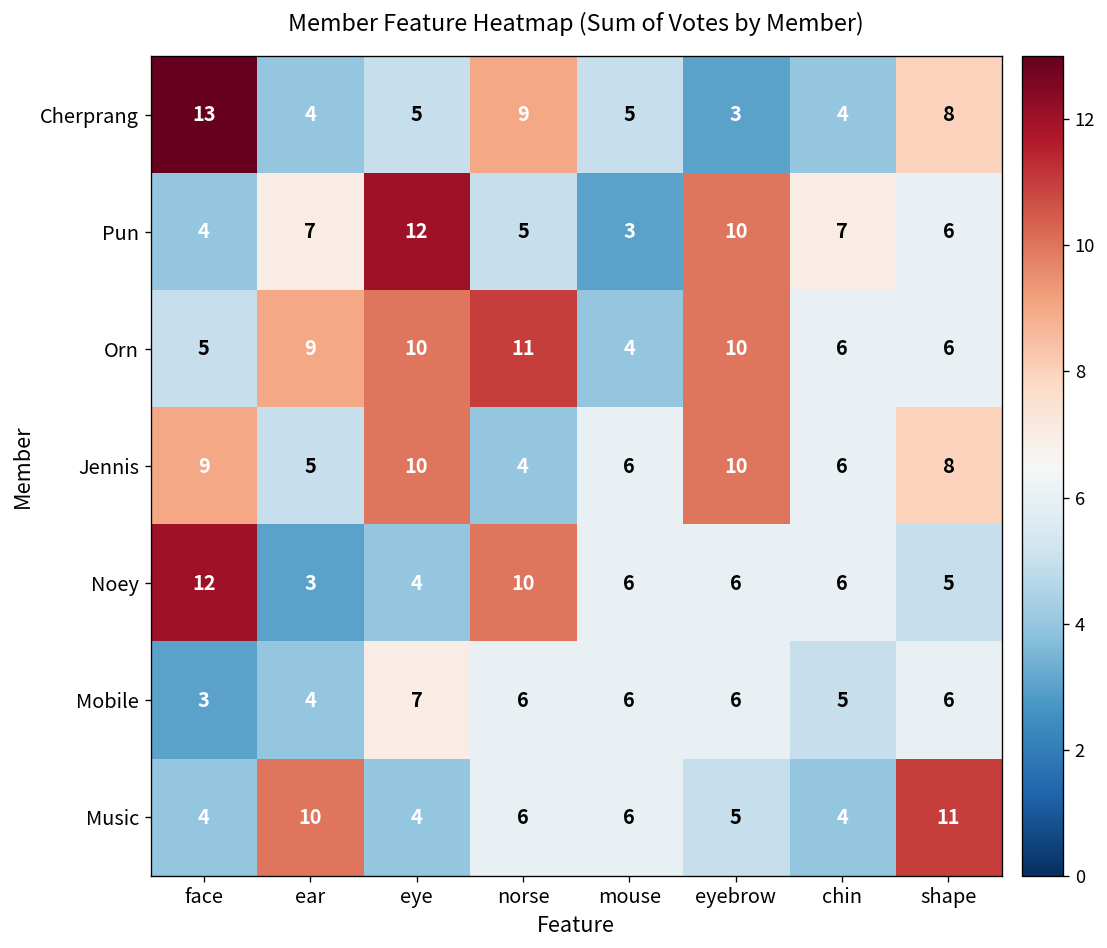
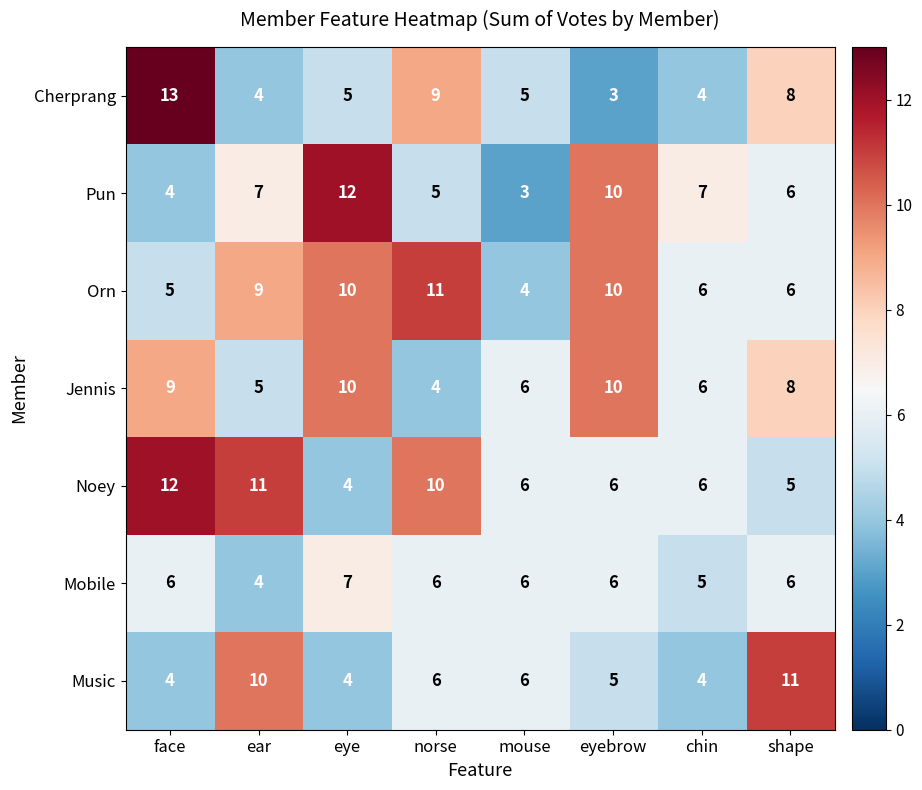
  {
    "Cherprang": {
      "face": 13,
      "ear": 4,
      "eye": 5,
      "norse": 9,
      "mouse": 5,
      "eyebrow": 3,
      "chin": 4,
      "shape": 8
    },
    "Pun": {
      "face": 4,
      "ear": 7,
      "eye": 12,
      "norse": 5,
      "mouse": 3,
      "eyebrow": 10,
      "chin": 7,
      "shape": 6
    },
    "Orn": {
      "face": 5,
      "ear": 9,
      "eye": 10,
      "norse": 11,
      "mouse": 4,
      "eyebrow": 10,
      "chin": 6,
      "shape": 6
    },
    "Jennis": {
      "face": 9,
      "ear": 5,
      "eye": 10,
      "norse": 4,
      "mouse": 6,
      "eyebrow": 10,
      "chin": 6,
      "shape": 8
    },
    "Noey": {
      "face": 12,
-     "ear": 3,
+     "ear": 11,
      "eye": 4,
      "norse": 10,
      "mouse": 6,
      "eyebrow": 6,
      "chin": 6,
      "shape": 5
    },
    "Mobile": {
-     "face": 3,
+     "face": 6,
      "ear": 4,
      "eye": 7,
      "norse": 6,
      "mouse": 6,
      "eyebrow": 6,
      "chin": 5,
      "shape": 6
    },
    "Music": {
      "face": 4,
      "ear": 10,
      "eye": 4,
      "norse": 6,
      "mouse": 6,
      "eyebrow": 5,
      "chin": 4,
      "shape": 11
    }
  }
